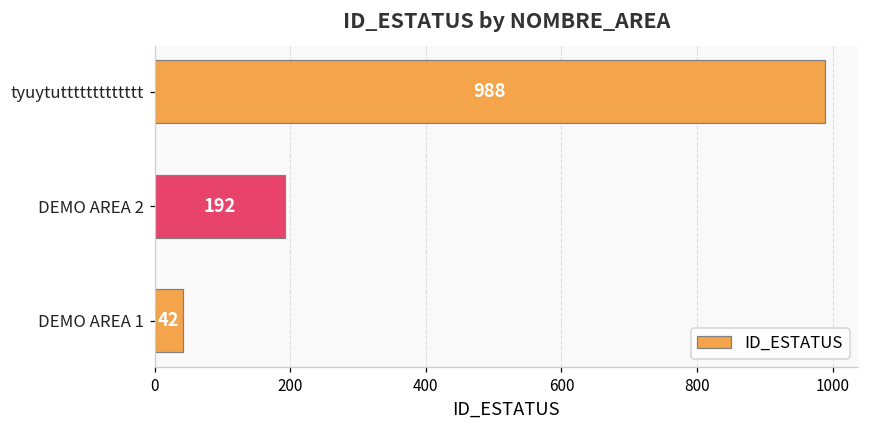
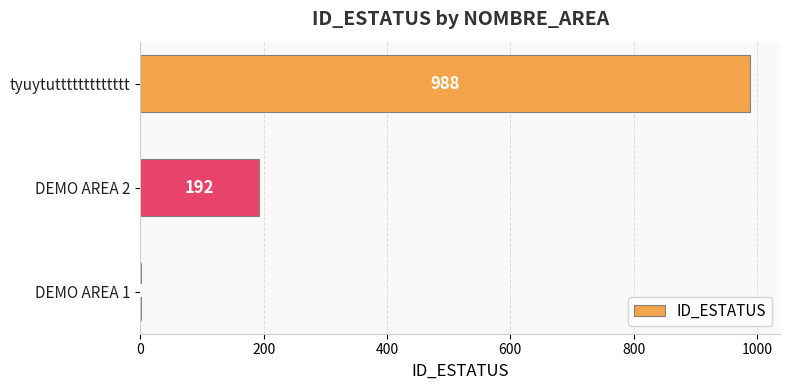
  {
-   "DEMO AREA 1": 40
+   "DEMO AREA 1": 0
  }
